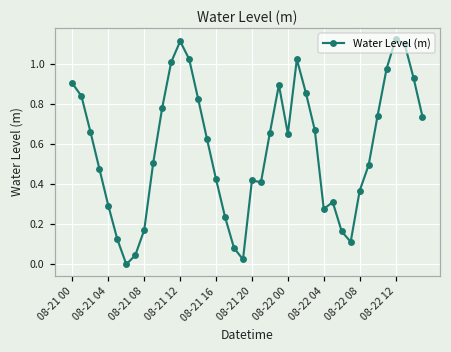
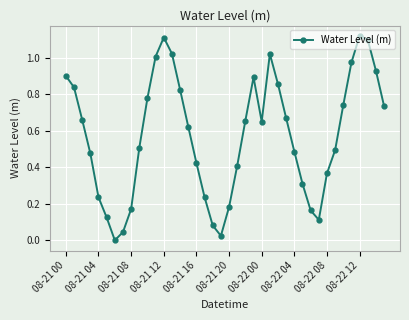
  {
    "08-21 00": 0.90,
-   "08-21 04": 0.29,
+   "08-21 04": 0.23,
    "08-21 08": 0.17,
    "08-21 12": 1.11,
    "08-21 16": 0.42,
-   "08-21 20": 0.42,
+   "08-21 20": 0.18,
    "08-22 00": 0.65,
-   "08-22 04": 0.27,
+   "08-22 04": 0.49,
    "08-22 08": 0.37
  }
